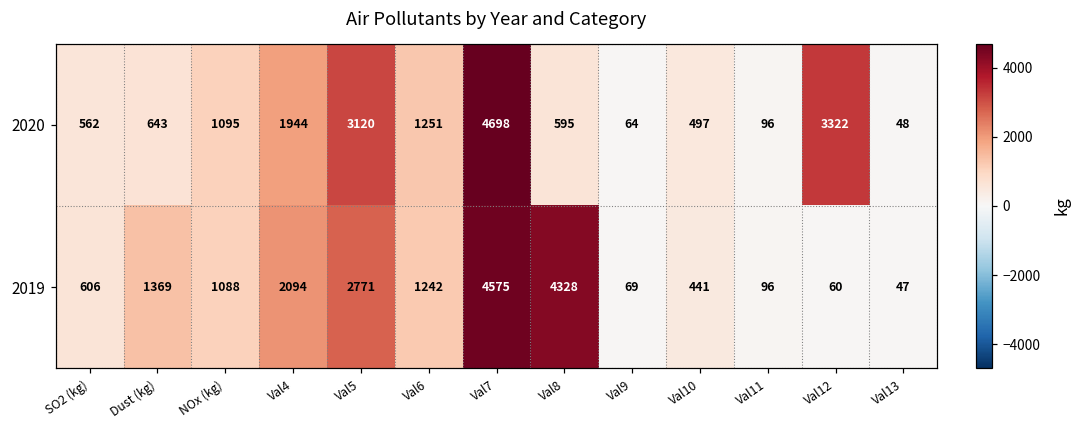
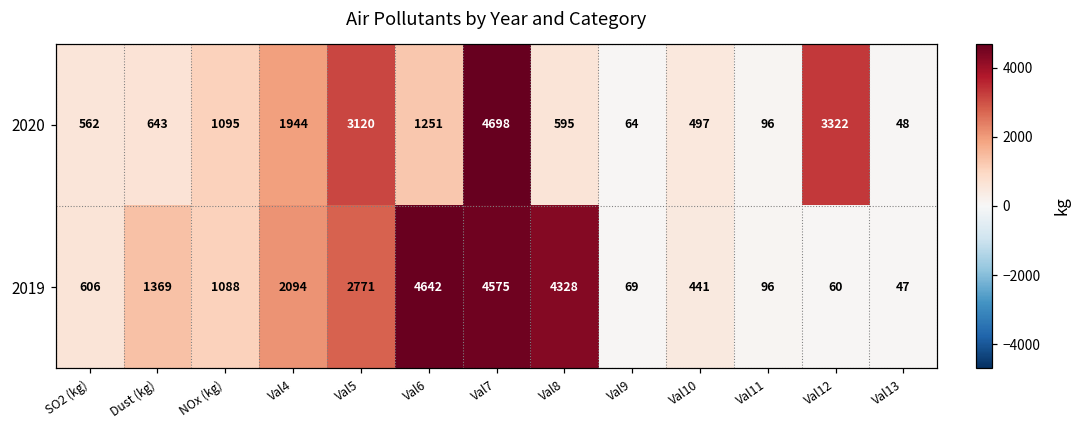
  {
    "2020": {
      "SO2 (kg)": 562,
      "Dust (kg)": 643,
      "NOx (kg)": 1095,
      "Val4": 1944,
      "Val5": 3120,
      "Val6": 1251,
      "Val7": 4698,
      "Val8": 595,
      "Val9": 64,
      "Val10": 497,
      "Val11": 96,
      "Val12": 3322,
      "Val13": 48
    },
    "2019": {
      "SO2 (kg)": 606,
      "Dust (kg)": 1369,
      "NOx (kg)": 1088,
      "Val4": 2094,
      "Val5": 2771,
-     "Val6": 1242,
+     "Val6": 4642,
      "Val7": 4575,
      "Val8": 4328,
      "Val9": 69,
      "Val10": 441,
      "Val11": 96,
      "Val12": 60,
      "Val13": 47
    }
  }
